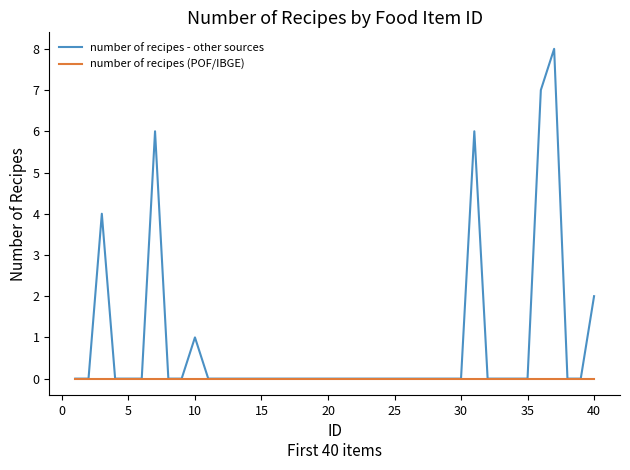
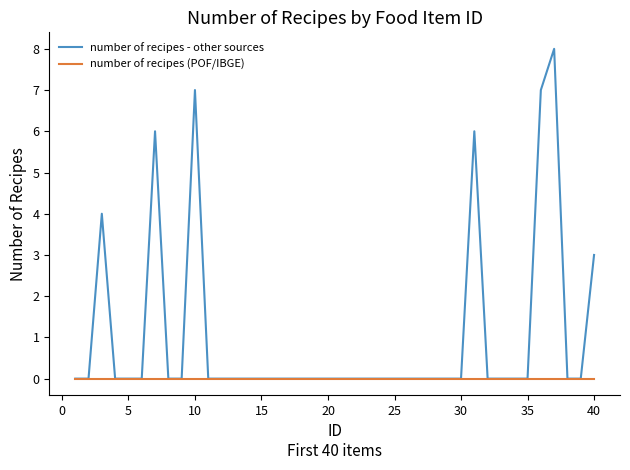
  {
    "number of recipes - other sources": {
-     "10": 1,
-     "40": 2
+     "10": 7,
+     "40": 3
    },
    "number of recipes (POF/IBGE)": {
      "10": 0,
      "40": 0
    }
  }
